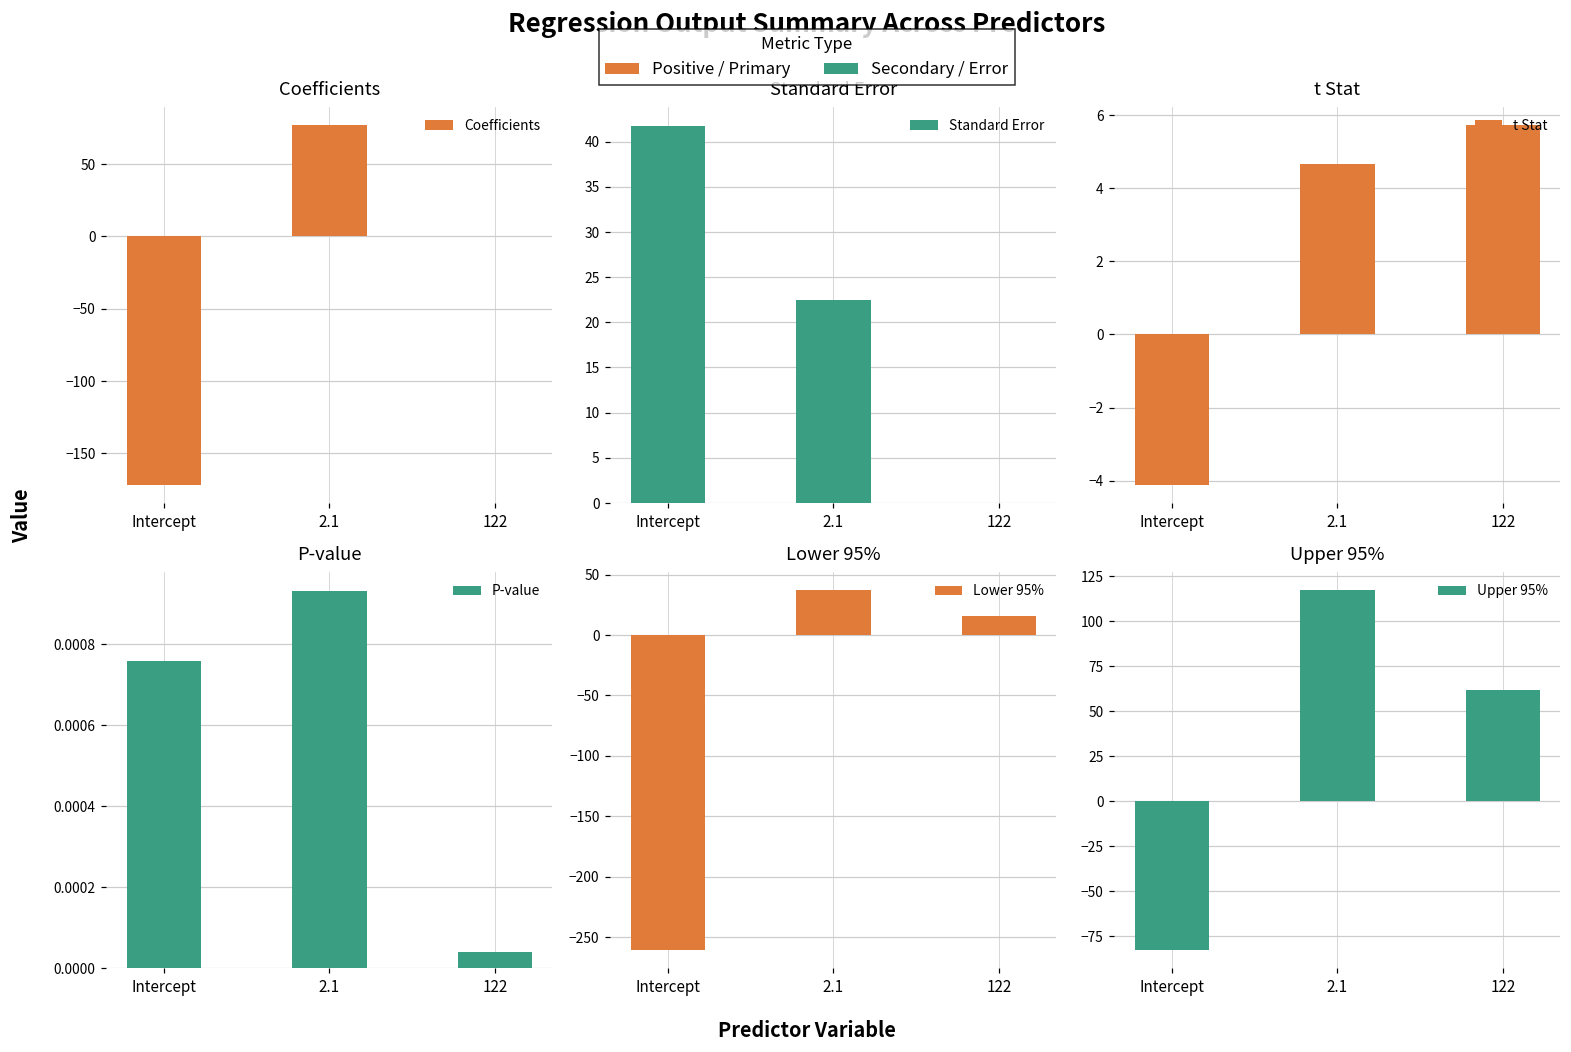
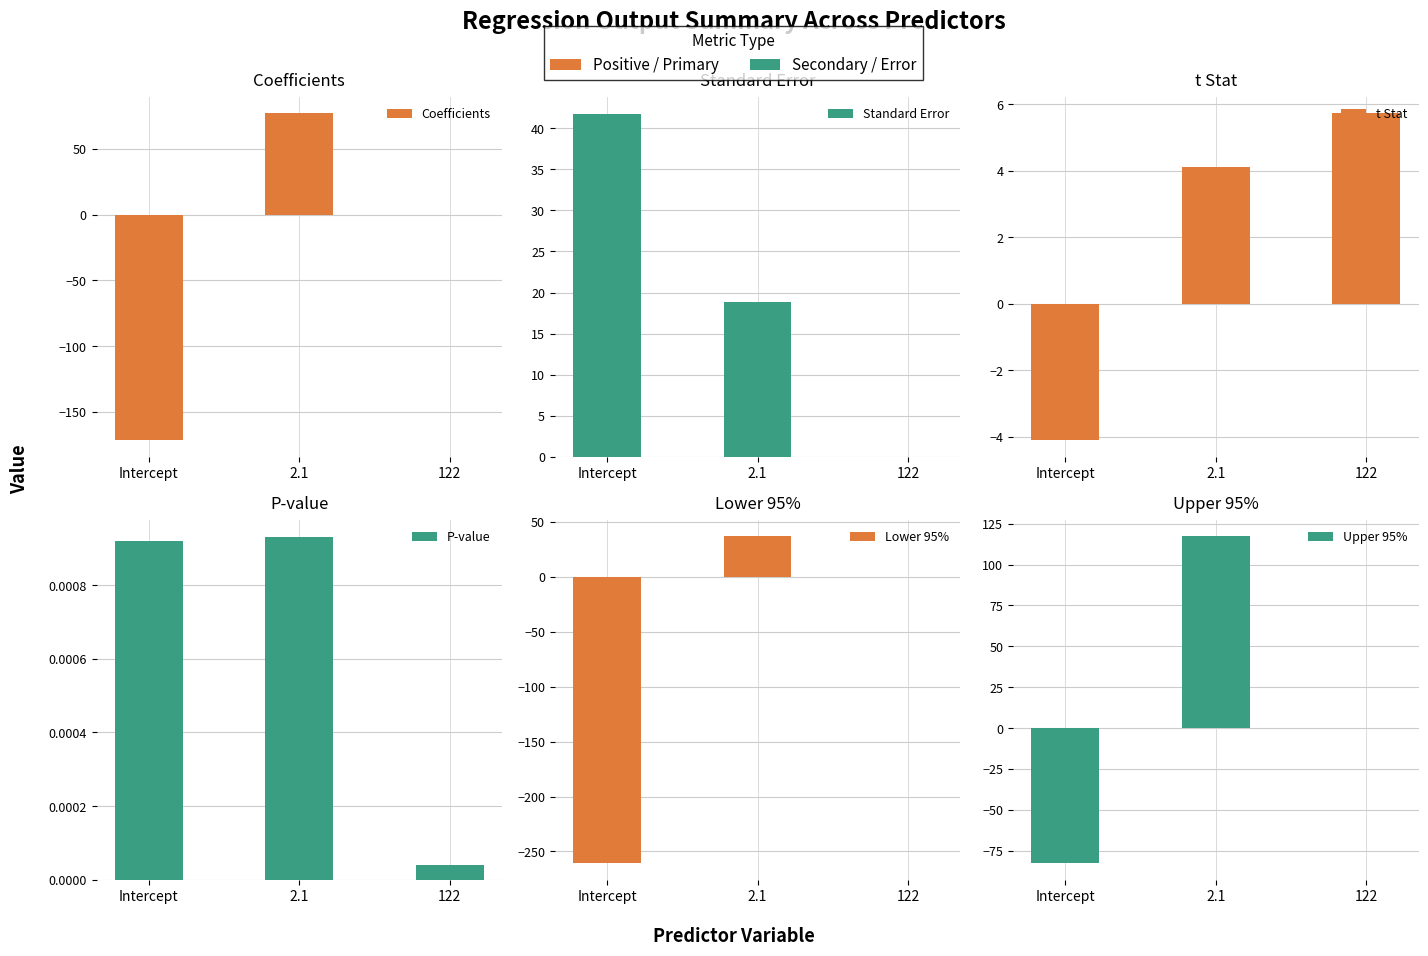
  {
    "Coefficients": {
      "Intercept": -172,
      "2.1": 77
    },
    "Standard Error": {
      "Intercept": 42,
-     "2.1": 22
+     "2.1": 19
    },
    "t Stat": {
      "Intercept": -4.1,
-     "2.1": 4.7,
+     "2.1": 4.1,
      "122": 5.7
    },
    "P-value": {
-     "Intercept": 0.00076,
+     "Intercept": 0.00092,
      "2.1": 0.00093,
      "122": 0.00004
    },
    "Lower 95%": {
      "Intercept": -261,
      "2.1": 37,
-     "122": 15
+     "122": 0
    },
    "Upper 95%": {
      "Intercept": -83,
      "2.1": 117,
-     "122": 62
+     "122": 0
    }
  }
